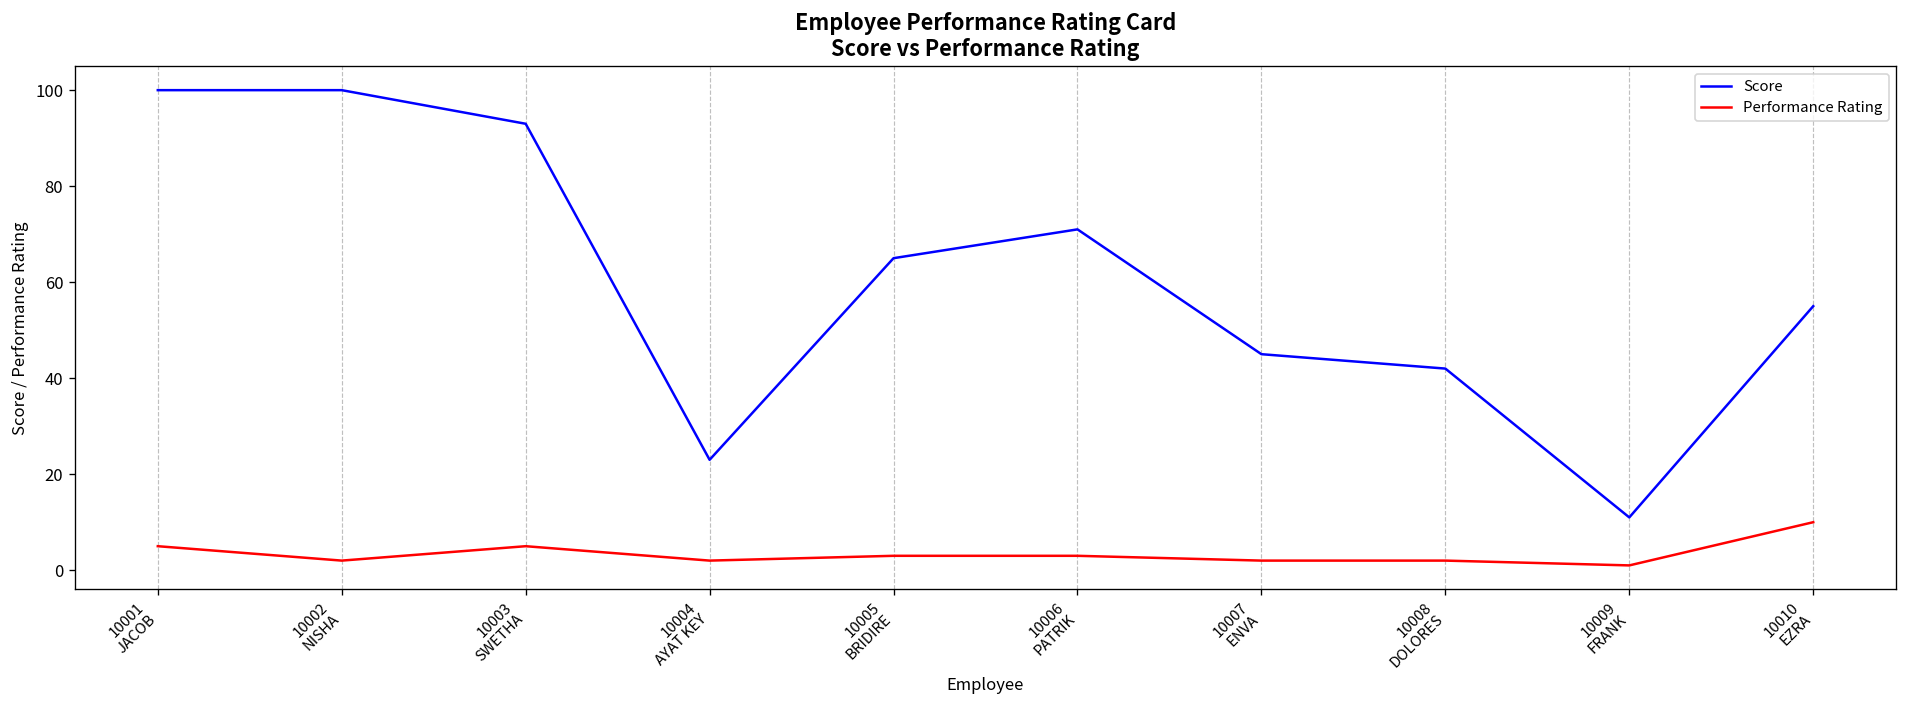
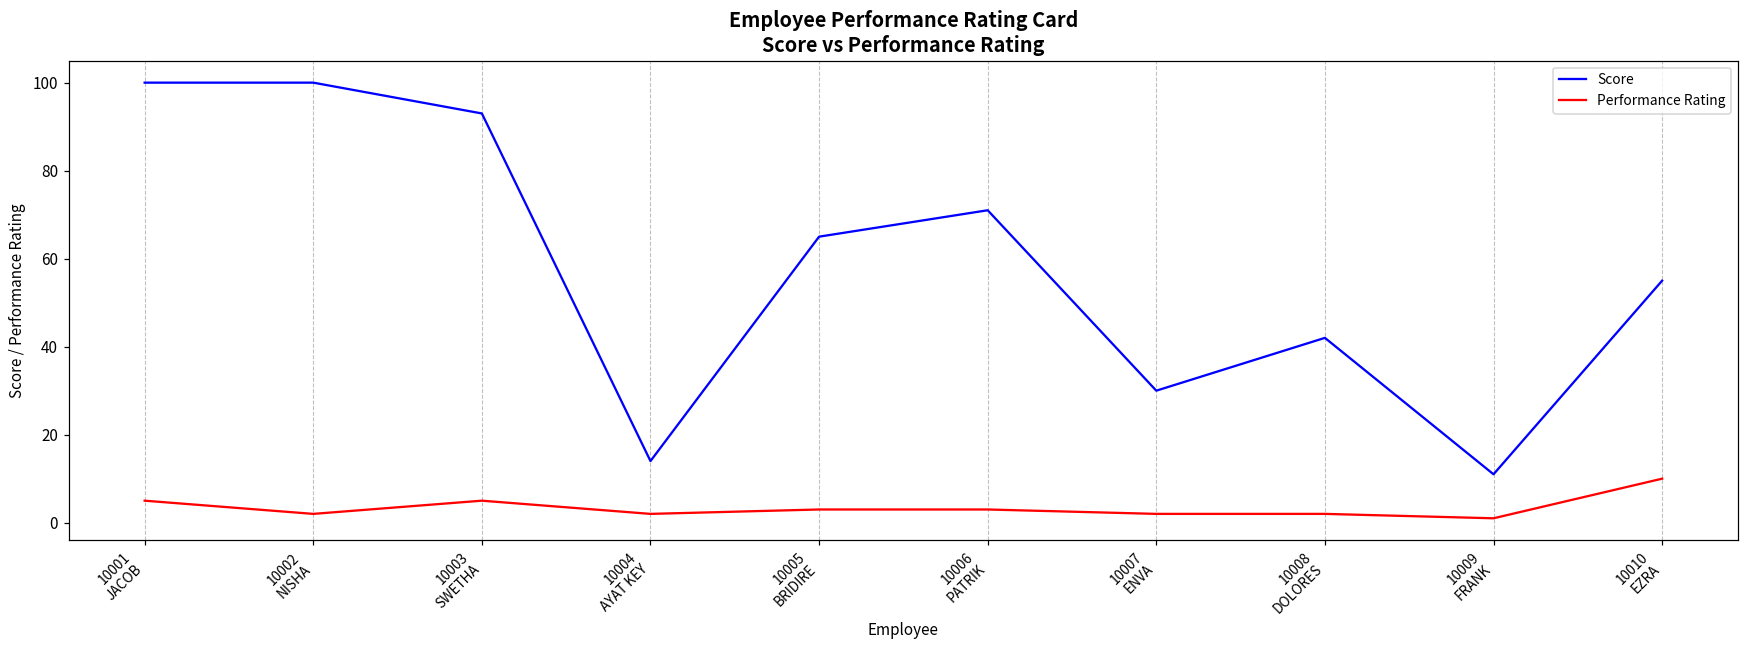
  {
    "Score": {
      "10001 JACOB": 100,
      "10002 NISHA": 100,
      "10003 SWETHA": 93,
-     "10004 AYAT KEY": 23,
+     "10004 AYAT KEY": 14,
      "10005 BRIDIRE": 65,
      "10006 PATRIK": 71,
-     "10007 ENVA": 45,
+     "10007 ENVA": 30,
      "10008 DOLORES": 42,
      "10009 FRANK": 11,
      "10010 EZRA": 55
    },
    "Performance Rating": {
      "10001 JACOB": 5,
      "10002 NISHA": 2,
      "10003 SWETHA": 5,
      "10004 AYAT KEY": 2,
      "10005 BRIDIRE": 3,
      "10006 PATRIK": 3,
      "10007 ENVA": 2,
      "10008 DOLORES": 2,
      "10009 FRANK": 1,
      "10010 EZRA": 10
    }
  }
